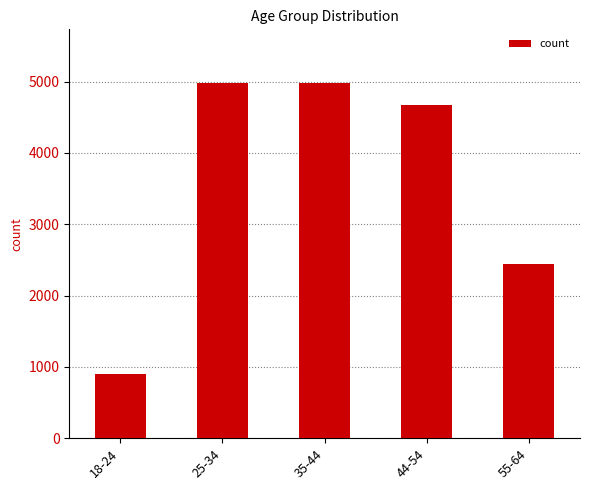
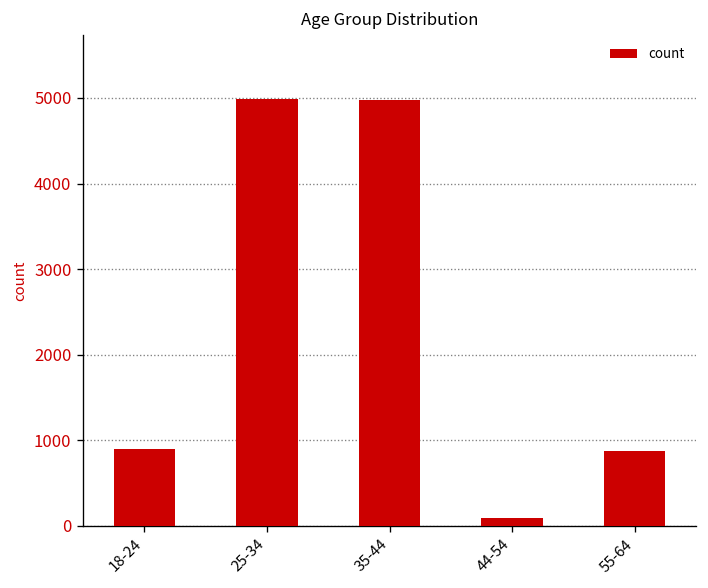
  {
    "18-24": 900,
    "25-34": 5000,
    "35-44": 5000,
-   "44-54": 4700,
-   "55-64": 2400
+   "44-54": 100,
+   "55-64": 900
  }
